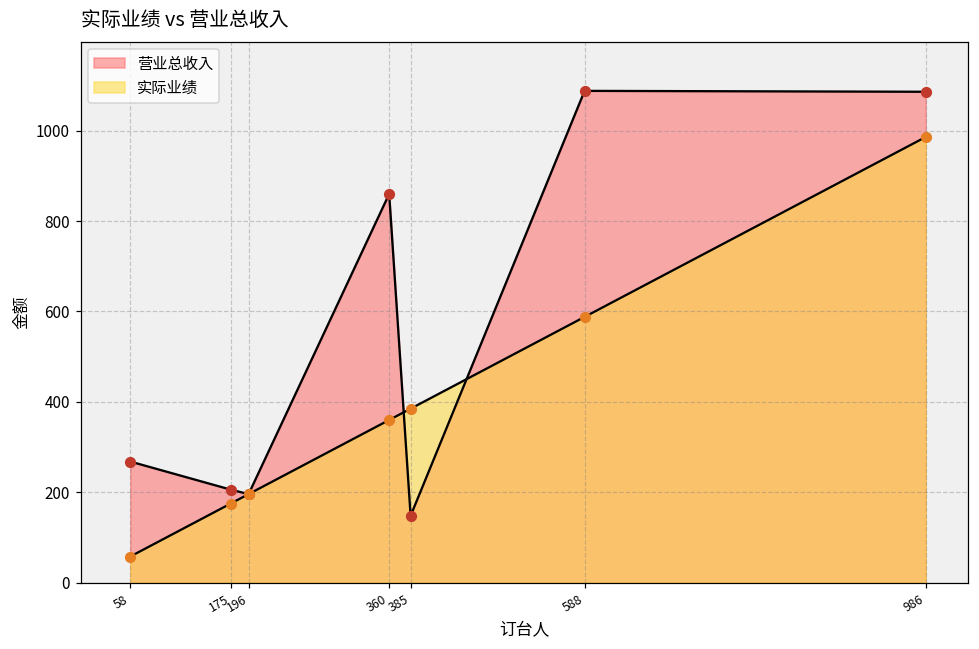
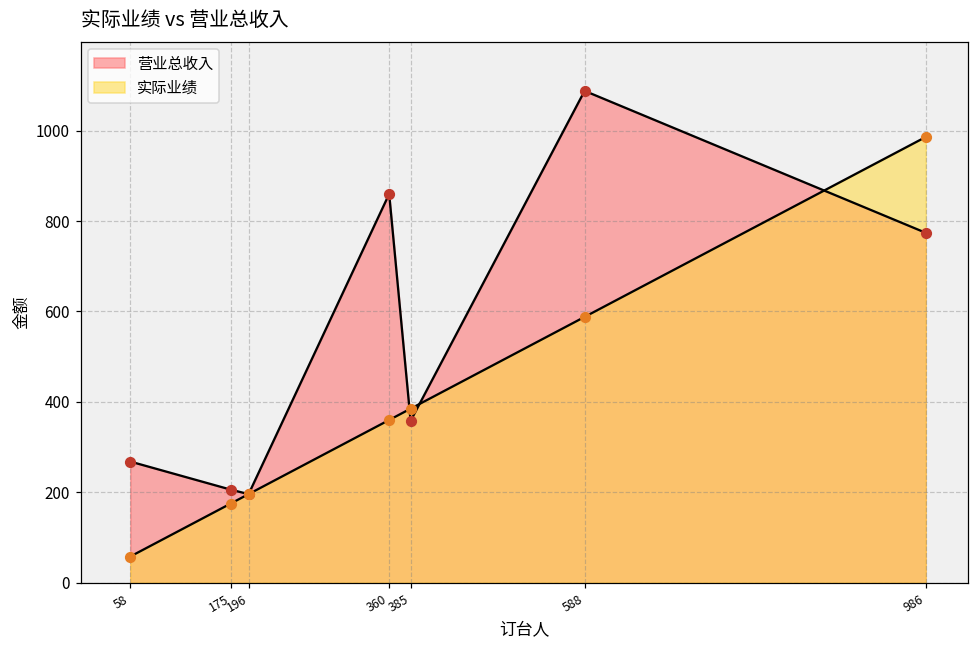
  {
    "营业总收入": {
      "58": 270,
      "175": 210,
      "360": 860,
-     "385": 150,
+     "385": 360,
      "588": 1090,
-     "986": 1090
+     "986": 770
    },
    "实际业绩": {
      "58": 60,
      "175": 180,
      "360": 360,
      "385": 390,
      "588": 590,
      "986": 990
    }
  }
